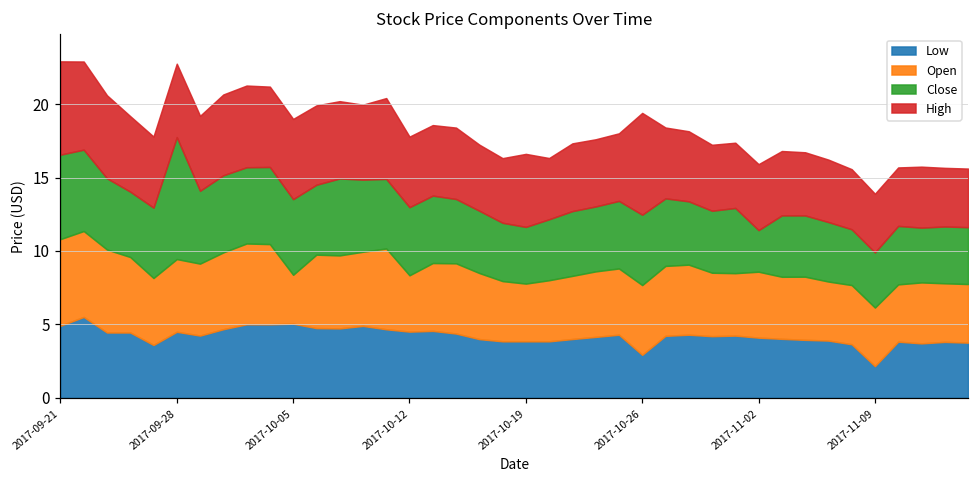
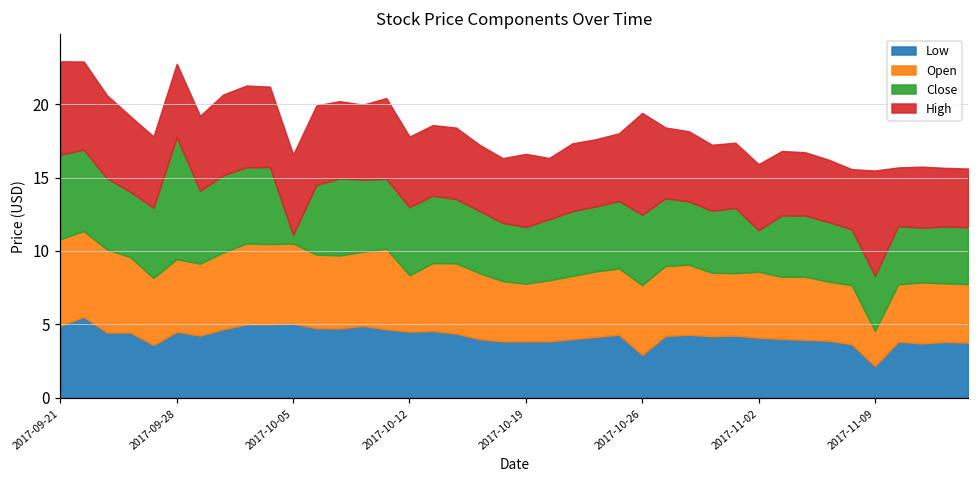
  {
    "Low": {
      "2017-09-21": 4.9,
      "2017-09-28": 4.5,
      "2017-10-05": 5.1,
      "2017-10-12": 4.5,
      "2017-10-19": 3.9,
      "2017-10-26": 2.9,
      "2017-11-02": 4.1,
      "2017-11-09": 2.2
    },
    "Open": {
      "2017-09-21": 5.9,
      "2017-09-28": 4.9,
-     "2017-10-05": 3.3,
+     "2017-10-05": 5.5,
      "2017-10-12": 3.8,
      "2017-10-19": 3.9,
      "2017-10-26": 4.8,
      "2017-11-02": 4.5,
-     "2017-11-09": 4.0
+     "2017-11-09": 2.4
    },
    "Close": {
      "2017-09-21": 5.8,
      "2017-09-28": 8.3,
-     "2017-10-05": 5.2,
+     "2017-10-05": 0.6,
      "2017-10-12": 4.6,
      "2017-10-19": 3.9,
      "2017-10-26": 4.8,
      "2017-11-02": 2.8,
      "2017-11-09": 3.8
    },
    "High": {
      "2017-09-21": 6.4,
      "2017-09-28": 5.0,
      "2017-10-05": 5.5,
      "2017-10-12": 4.8,
      "2017-10-19": 5.0,
      "2017-10-26": 6.9,
      "2017-11-02": 4.5,
-     "2017-11-09": 4.0
+     "2017-11-09": 7.2
    }
  }
